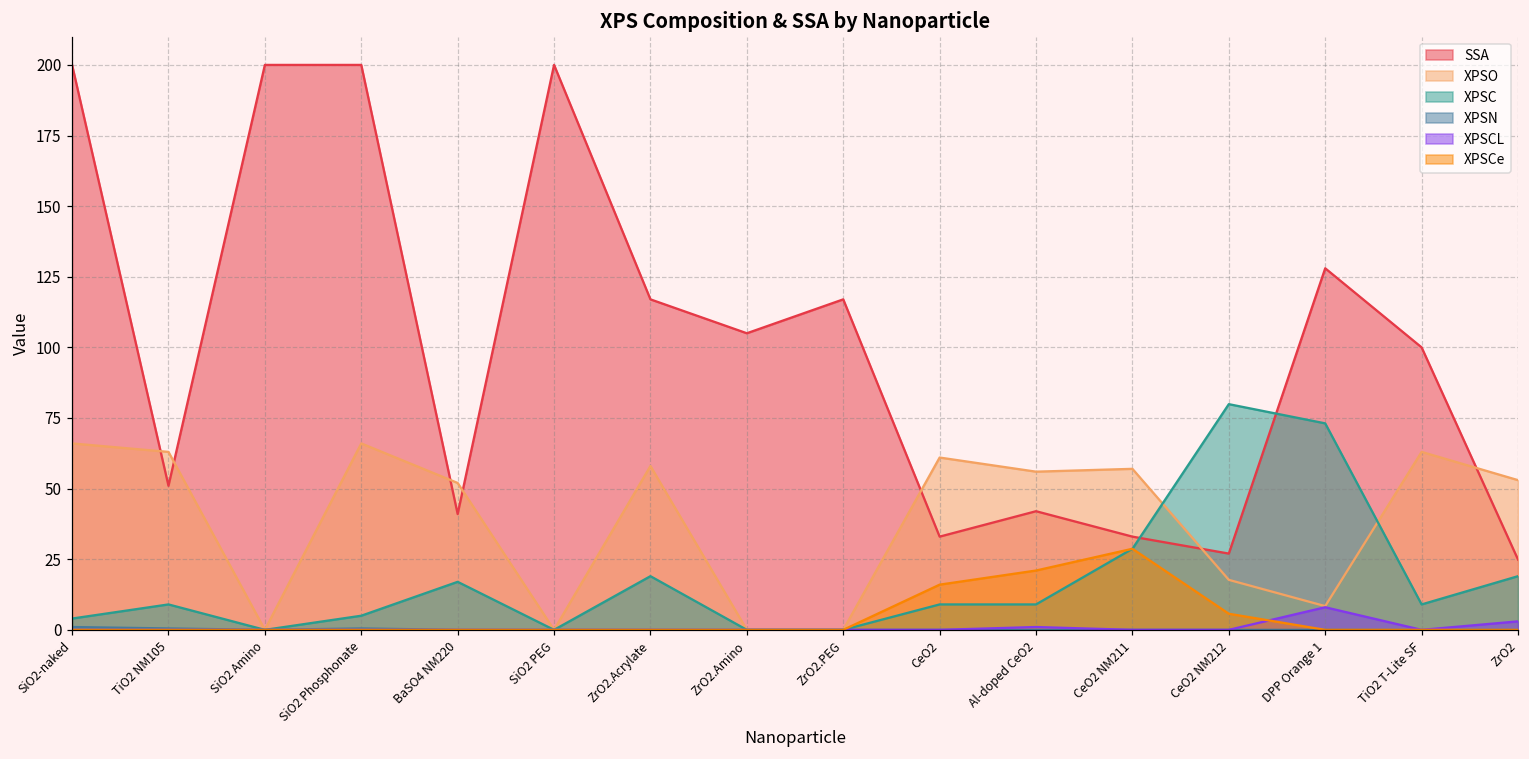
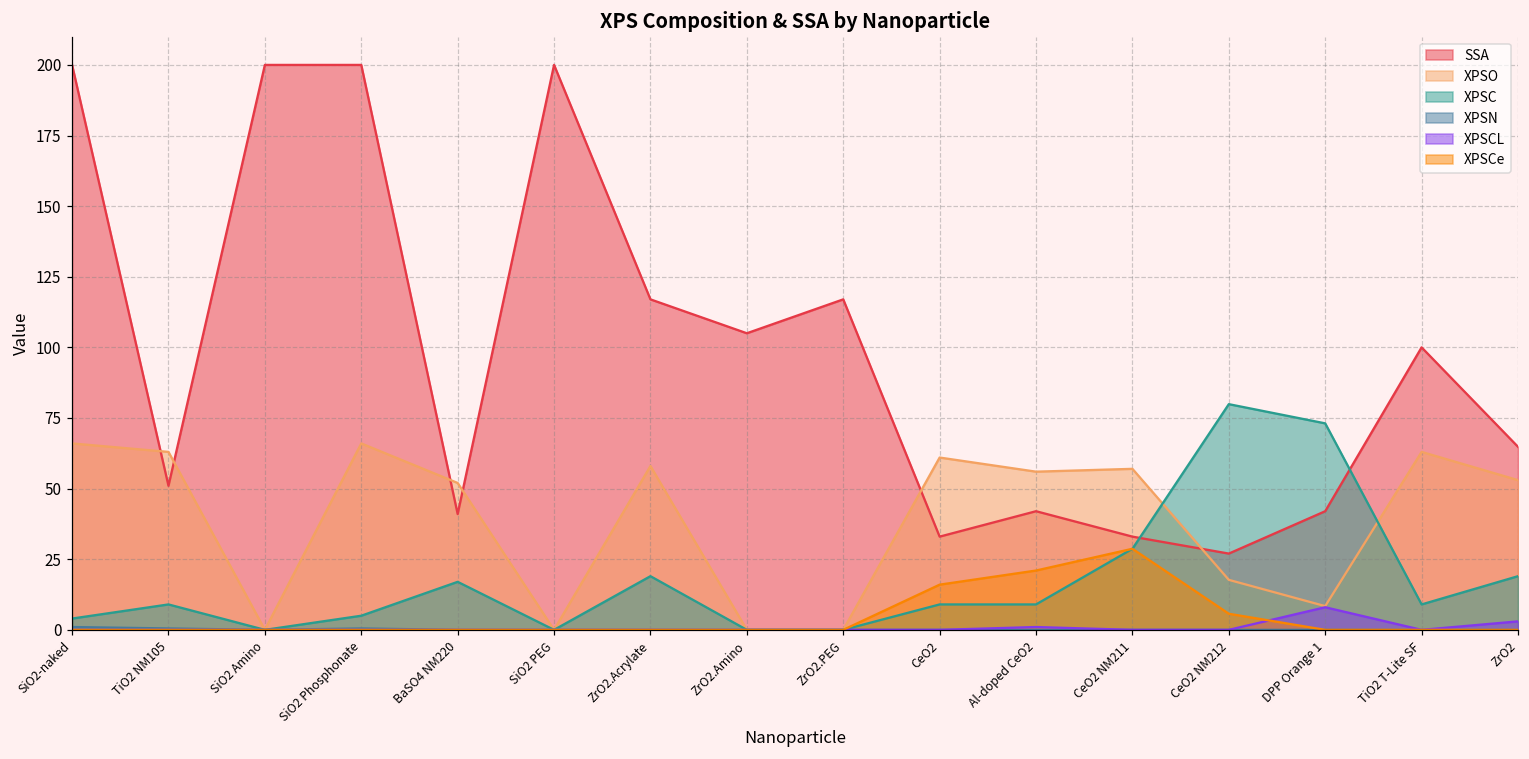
  {
    "SSA": {
      "SiO2-naked": 200,
      "TiO2 NM105": 51,
      "SiO2 Amino": 200,
      "SiO2 Phosphonate": 200,
      "BaSO4 NM220": 41,
      "SiO2 PEG": 200,
      "ZrO2.Acrylate": 117,
      "ZrO2.Amino": 105,
      "ZrO2.PEG": 117,
      "CeO2": 33,
      "Al-doped CeO2": 42,
      "CeO2 NM211": 33,
      "CeO2 NM212": 27,
-     "DPP Orange 1": 128,
+     "DPP Orange 1": 42,
      "TiO2 T-Lite SF": 100,
-     "ZrO2": 25
+     "ZrO2": 65
    },
    "XPSO": {
      "SiO2-naked": 66,
      "TiO2 NM105": 63,
      "SiO2 Phosphonate": 66,
      "BaSO4 NM220": 52,
      "ZrO2.Acrylate": 58,
      "CeO2": 61,
      "Al-doped CeO2": 56,
      "CeO2 NM211": 57,
      "CeO2 NM212": 18,
      "TiO2 T-Lite SF": 63,
      "ZrO2": 53
    },
    "XPSCL": {
      "Al-doped CeO2": 1,
      "ZrO2": 3
    },
    "XPSCe": {
      "CeO2": 16,
      "Al-doped CeO2": 21,
      "CeO2 NM212": 6
    }
  }
